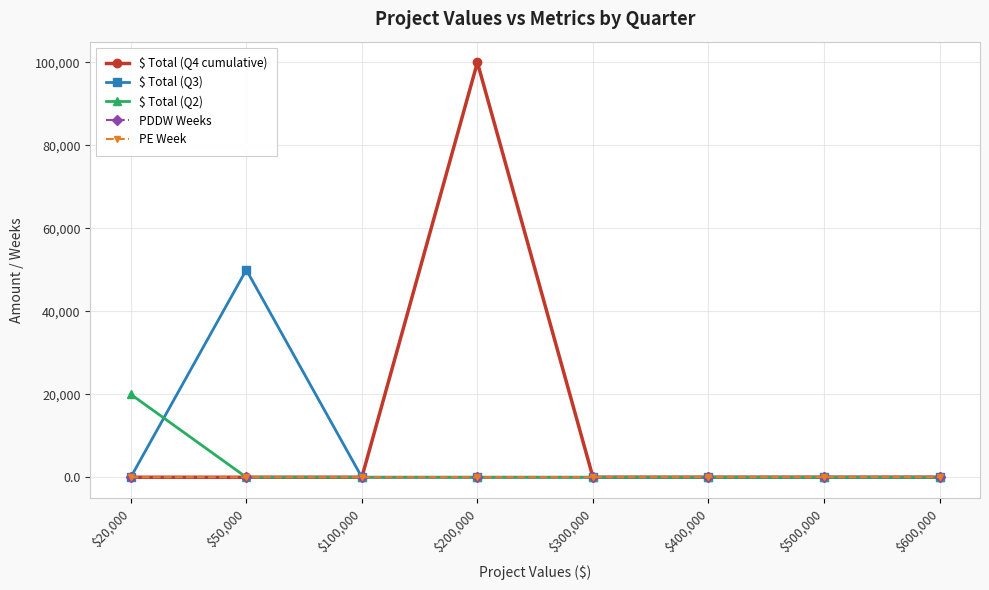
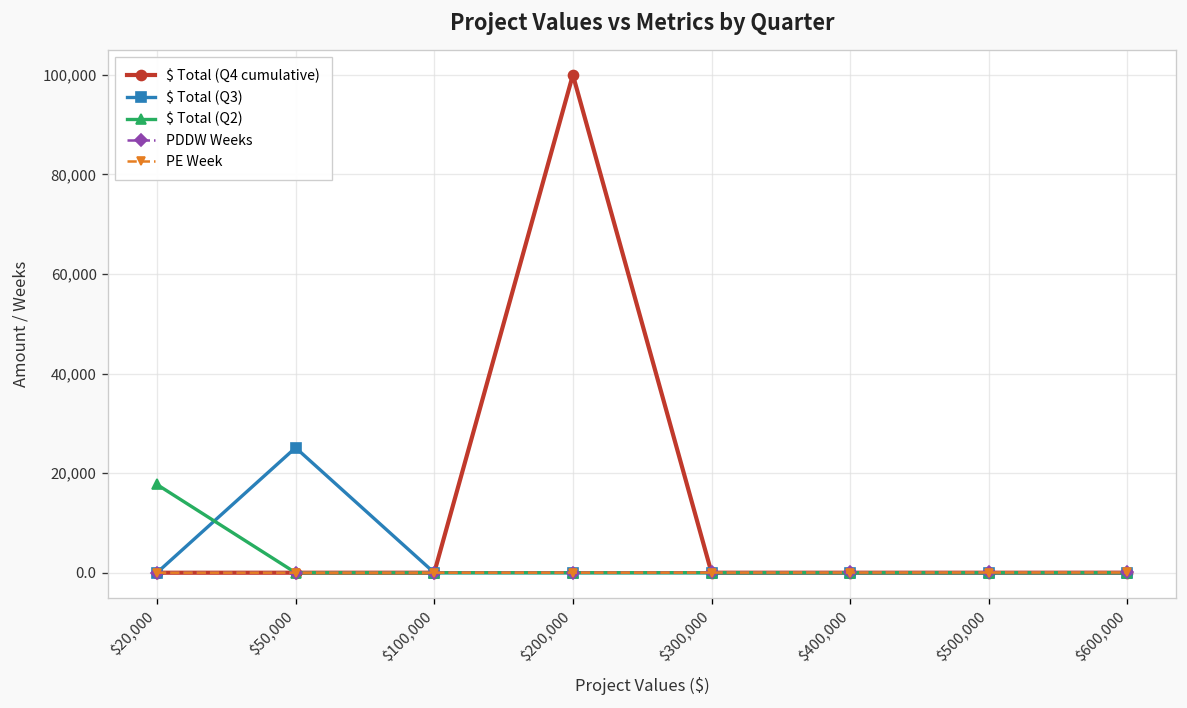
  {
    "$ Total (Q4 cumulative)": {
      "$200,000": "100,000"
    },
    "$ Total (Q3)": {
-     "$50,000": "50,000"
+     "$50,000": "25,000"
    },
    "$ Total (Q2)": {
-     "$20,000": "20,000"
+     "$20,000": "18,000"
    }
  }
